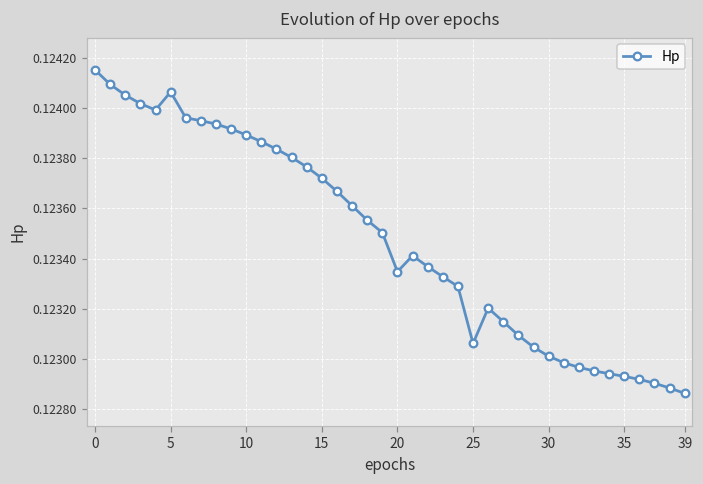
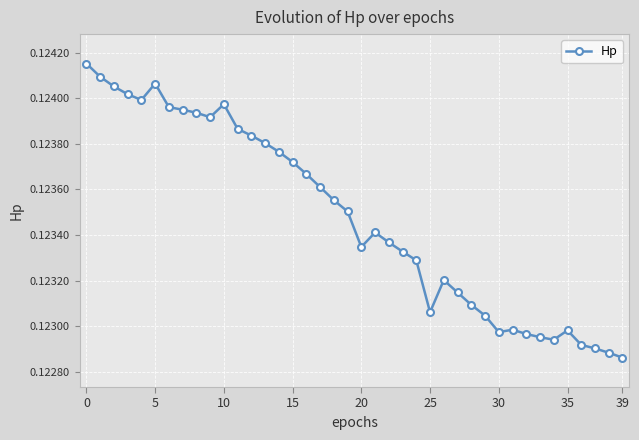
  {
    "0": 0.12415,
    "5": 0.12406,
-   "10": 0.12389,
+   "10": 0.12397,
    "15": 0.12372,
    "20": 0.12335,
    "25": 0.12306,
-   "30": 0.12301,
-   "35": 0.12293,
+   "30": 0.12297,
+   "35": 0.12298,
    "39": 0.12286
  }
